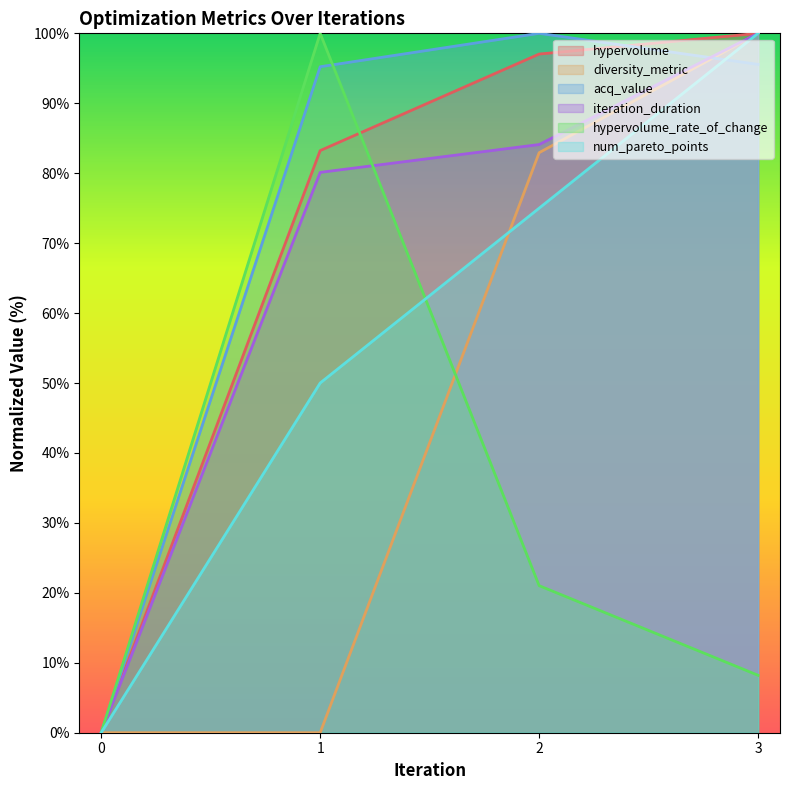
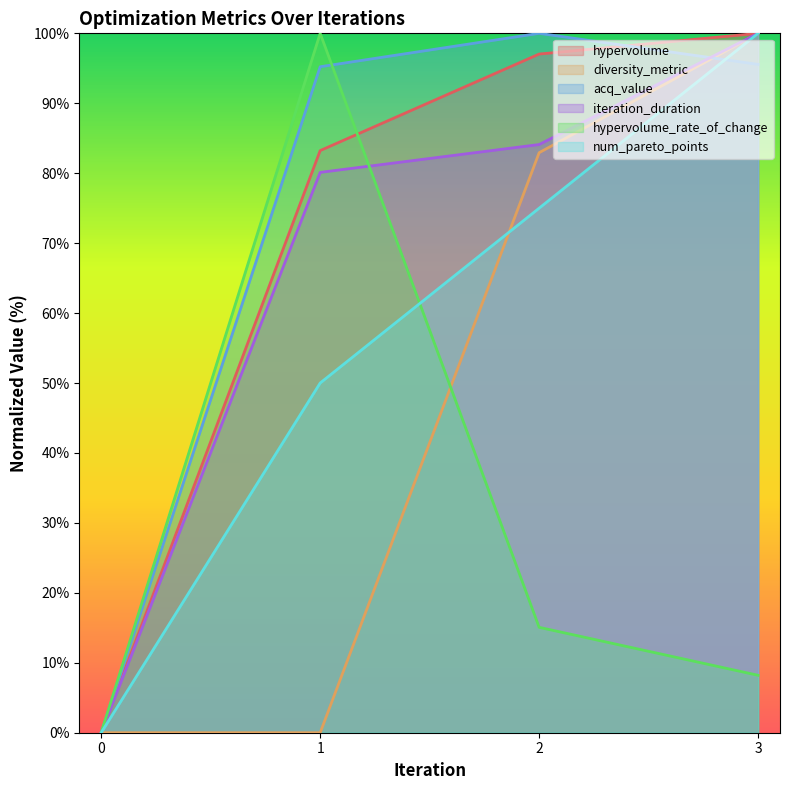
  {
    "hypervolume_rate_of_change": {
      "1": "100%",
-     "2": "21%",
+     "2": "15%",
      "3": "8%"
    }
  }
